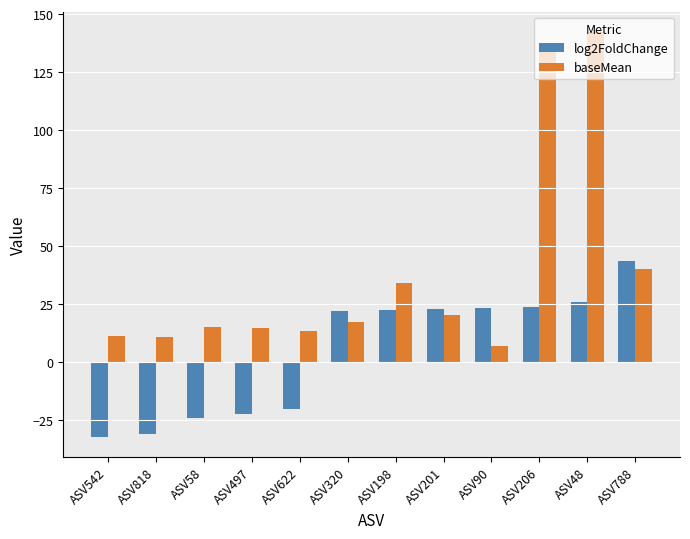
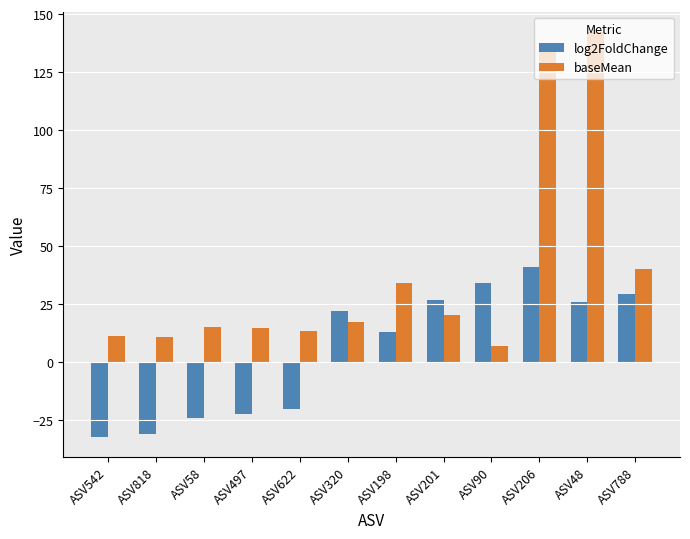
  {
    "log2FoldChange": {
      "ASV542": -32,
      "ASV818": -31,
      "ASV58": -24,
      "ASV497": -22,
      "ASV622": -20,
      "ASV320": 22,
-     "ASV198": 23,
-     "ASV201": 23,
-     "ASV90": 23,
-     "ASV206": 24,
+     "ASV198": 13,
+     "ASV201": 27,
+     "ASV90": 34,
+     "ASV206": 41,
      "ASV48": 26,
-     "ASV788": 43
+     "ASV788": 29
    },
    "baseMean": {
      "ASV542": 11,
      "ASV818": 11,
      "ASV58": 15,
      "ASV497": 15,
      "ASV622": 13,
      "ASV320": 17,
      "ASV198": 34,
      "ASV201": 21,
      "ASV90": 7,
      "ASV788": 40
    }
  }
